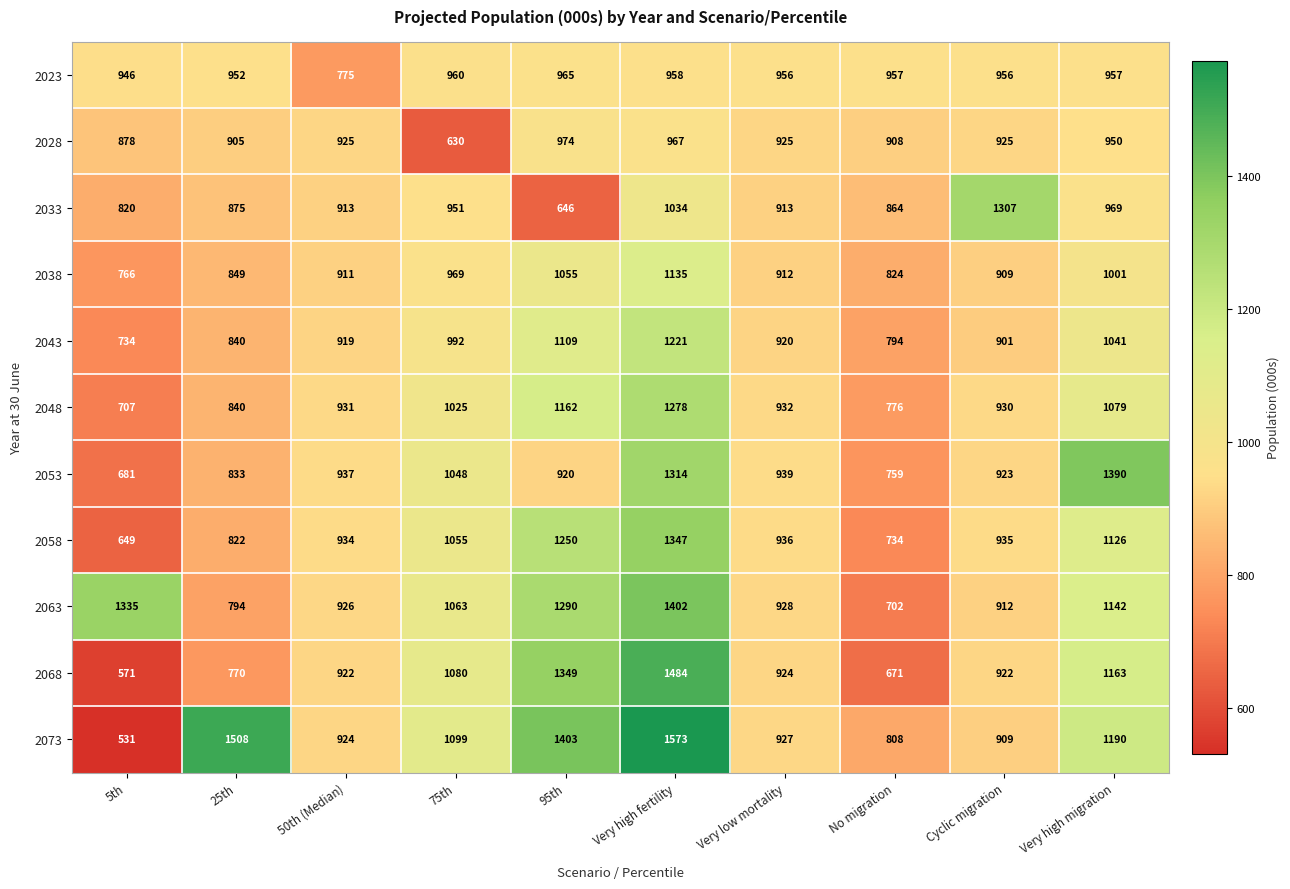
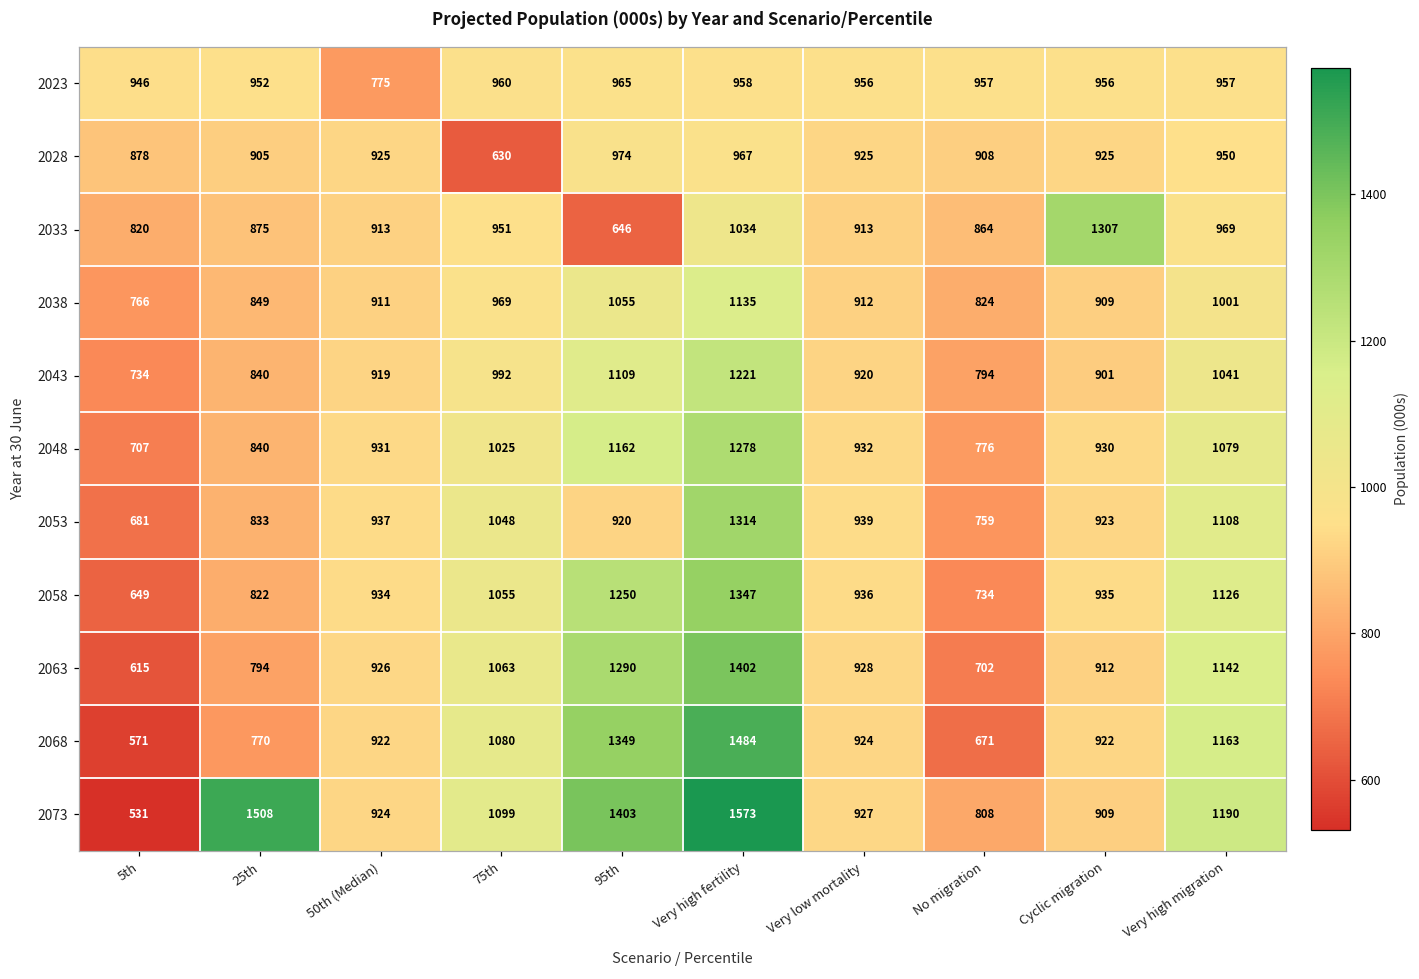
  {
    "2023": {
      "5th": 946,
      "25th": 952,
      "50th (Median)": 775,
      "75th": 960,
      "95th": 965,
      "Very high fertility": 958,
      "Very low mortality": 956,
      "No migration": 957,
      "Cyclic migration": 956,
      "Very high migration": 957
    },
    "2028": {
      "5th": 878,
      "25th": 905,
      "50th (Median)": 925,
      "75th": 630,
      "95th": 974,
      "Very high fertility": 967,
      "Very low mortality": 925,
      "No migration": 908,
      "Cyclic migration": 925,
      "Very high migration": 950
    },
    "2033": {
      "5th": 820,
      "25th": 875,
      "50th (Median)": 913,
      "75th": 951,
      "95th": 646,
      "Very high fertility": 1034,
      "Very low mortality": 913,
      "No migration": 864,
      "Cyclic migration": 1307,
      "Very high migration": 969
    },
    "2038": {
      "5th": 766,
      "25th": 849,
      "50th (Median)": 911,
      "75th": 969,
      "95th": 1055,
      "Very high fertility": 1135,
      "Very low mortality": 912,
      "No migration": 824,
      "Cyclic migration": 909,
      "Very high migration": 1001
    },
    "2043": {
      "5th": 734,
      "25th": 840,
      "50th (Median)": 919,
      "75th": 992,
      "95th": 1109,
      "Very high fertility": 1221,
      "Very low mortality": 920,
      "No migration": 794,
      "Cyclic migration": 901,
      "Very high migration": 1041
    },
    "2048": {
      "5th": 707,
      "25th": 840,
      "50th (Median)": 931,
      "75th": 1025,
      "95th": 1162,
      "Very high fertility": 1278,
      "Very low mortality": 932,
      "No migration": 776,
      "Cyclic migration": 930,
      "Very high migration": 1079
    },
    "2053": {
      "5th": 681,
      "25th": 833,
      "50th (Median)": 937,
      "75th": 1048,
      "95th": 920,
      "Very high fertility": 1314,
      "Very low mortality": 939,
      "No migration": 759,
      "Cyclic migration": 923,
-     "Very high migration": 1390
+     "Very high migration": 1108
    },
    "2058": {
      "5th": 649,
      "25th": 822,
      "50th (Median)": 934,
      "75th": 1055,
      "95th": 1250,
      "Very high fertility": 1347,
      "Very low mortality": 936,
      "No migration": 734,
      "Cyclic migration": 935,
      "Very high migration": 1126
    },
    "2063": {
-     "5th": 1335,
+     "5th": 615,
      "25th": 794,
      "50th (Median)": 926,
      "75th": 1063,
      "95th": 1290,
      "Very high fertility": 1402,
      "Very low mortality": 928,
      "No migration": 702,
      "Cyclic migration": 912,
      "Very high migration": 1142
    },
    "2068": {
      "5th": 571,
      "25th": 770,
      "50th (Median)": 922,
      "75th": 1080,
      "95th": 1349,
      "Very high fertility": 1484,
      "Very low mortality": 924,
      "No migration": 671,
      "Cyclic migration": 922,
      "Very high migration": 1163
    },
    "2073": {
      "5th": 531,
      "25th": 1508,
      "50th (Median)": 924,
      "75th": 1099,
      "95th": 1403,
      "Very high fertility": 1573,
      "Very low mortality": 927,
      "No migration": 808,
      "Cyclic migration": 909,
      "Very high migration": 1190
    }
  }
